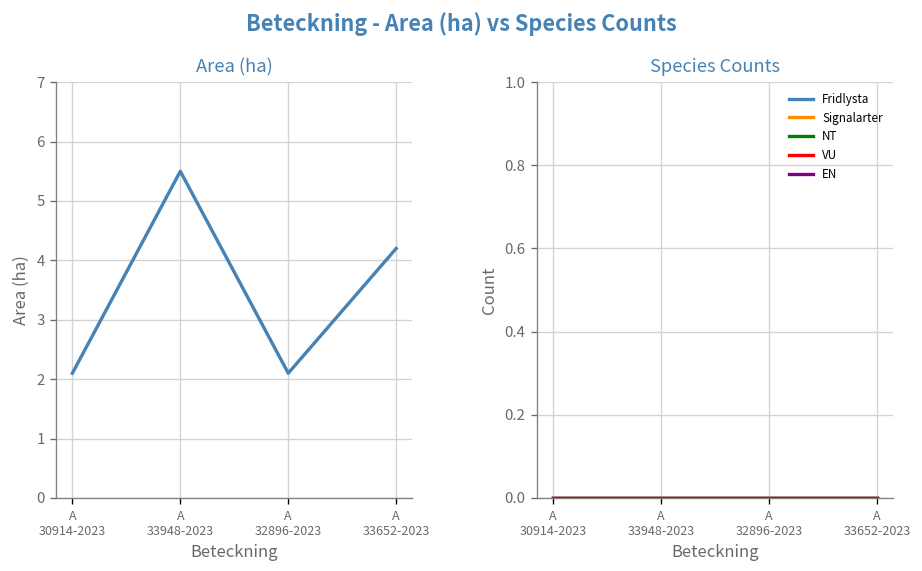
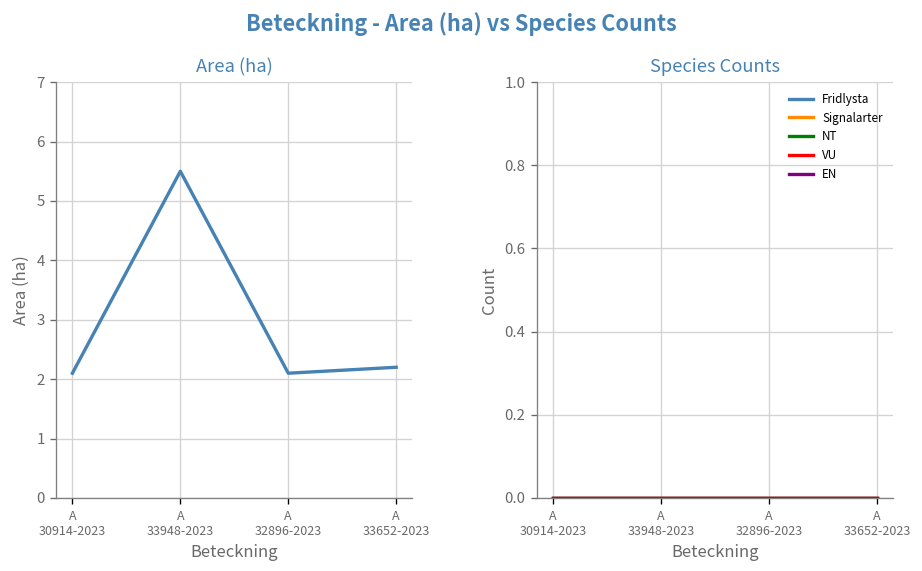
  {
    "Area (ha)": {
      "A 30914-2023": 2.1,
      "A 33948-2023": 5.5,
      "A 32896-2023": 2.1,
-     "A 33652-2023": 4.2
+     "A 33652-2023": 2.2
    },
    "Species Counts": {
      "A 30914-2023": 0.00,
      "A 33948-2023": 0.00,
      "A 32896-2023": 0.00,
      "A 33652-2023": 0.00
    }
  }
